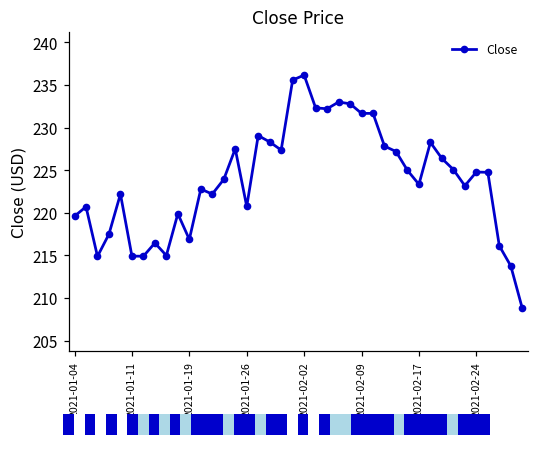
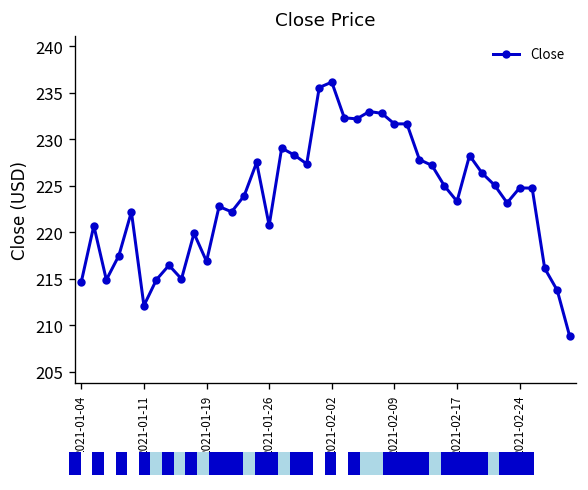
  {
-   "2021-01-04": 220,
-   "2021-01-11": 215,
+   "2021-01-04": 215,
+   "2021-01-11": 212,
    "2021-01-19": 217,
    "2021-01-26": 221,
    "2021-02-02": 236,
    "2021-02-09": 232,
    "2021-02-17": 223,
    "2021-02-24": 225
  }
